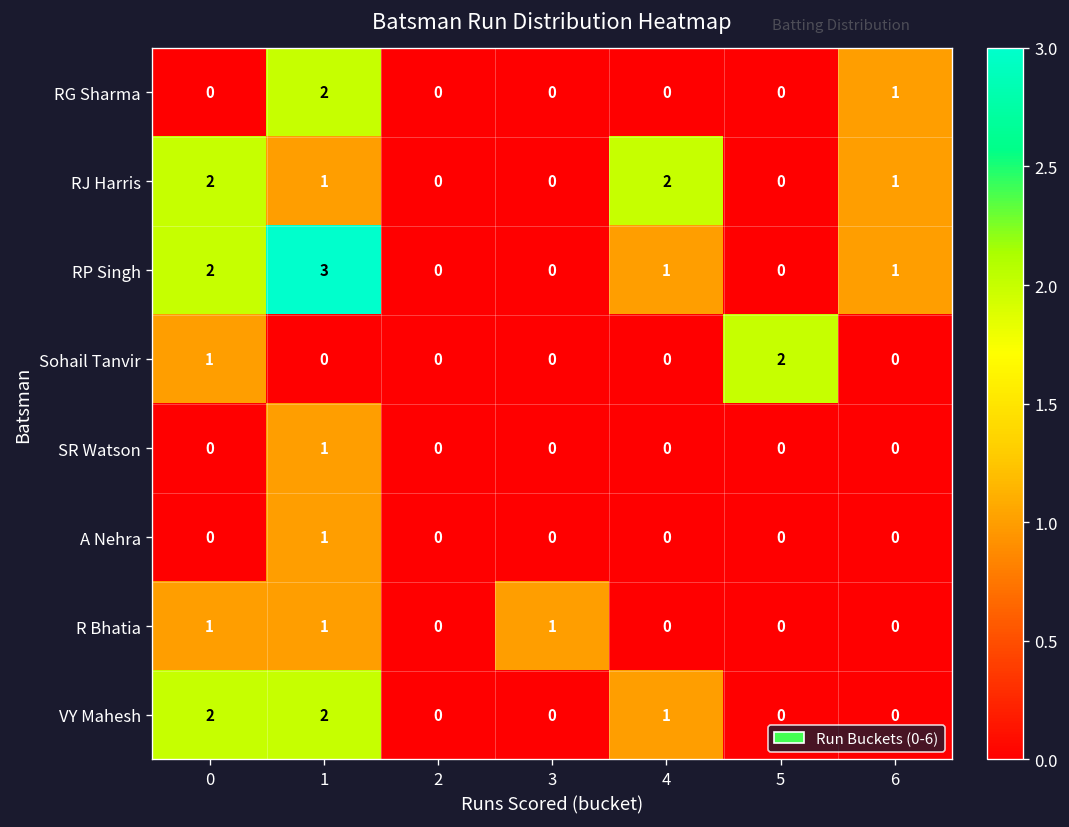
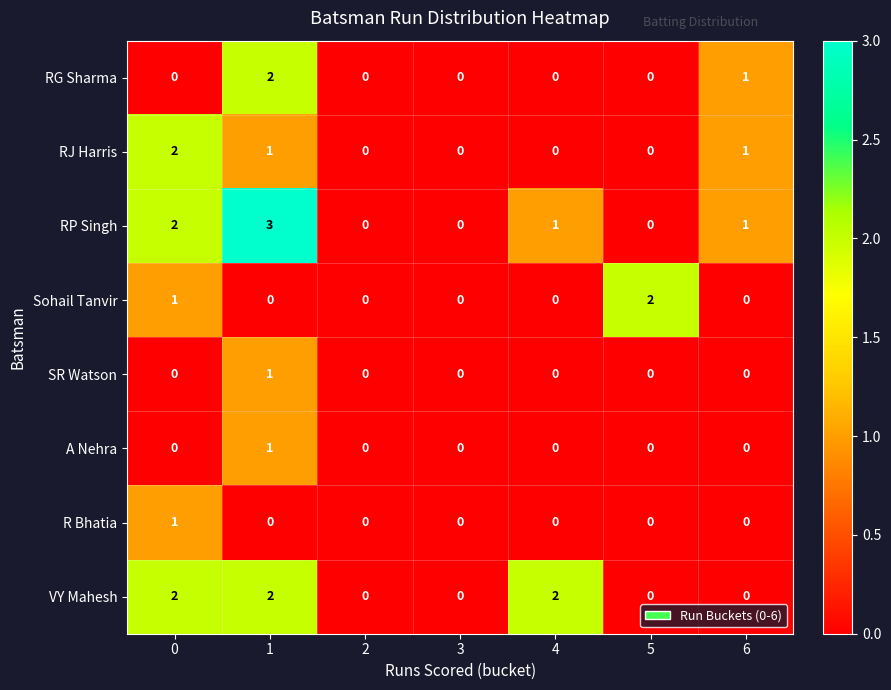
  {
    "RG Sharma": {
      "0": 0,
      "1": 2,
      "2": 0,
      "3": 0,
      "4": 0,
      "5": 0,
      "6": 1
    },
    "RJ Harris": {
      "0": 2,
      "1": 1,
      "2": 0,
      "3": 0,
-     "4": 2,
+     "4": 0,
      "5": 0,
      "6": 1
    },
    "RP Singh": {
      "0": 2,
      "1": 3,
      "2": 0,
      "3": 0,
      "4": 1,
      "5": 0,
      "6": 1
    },
    "Sohail Tanvir": {
      "0": 1,
      "1": 0,
      "2": 0,
      "3": 0,
      "4": 0,
      "5": 2,
      "6": 0
    },
    "SR Watson": {
      "0": 0,
      "1": 1,
      "2": 0,
      "3": 0,
      "4": 0,
      "5": 0,
      "6": 0
    },
    "A Nehra": {
      "0": 0,
      "1": 1,
      "2": 0,
      "3": 0,
      "4": 0,
      "5": 0,
      "6": 0
    },
    "R Bhatia": {
      "0": 1,
-     "1": 1,
+     "1": 0,
      "2": 0,
-     "3": 1,
+     "3": 0,
      "4": 0,
      "5": 0,
      "6": 0
    },
    "VY Mahesh": {
      "0": 2,
      "1": 2,
      "2": 0,
      "3": 0,
-     "4": 1,
+     "4": 2,
      "5": 0,
      "6": 0
    }
  }
